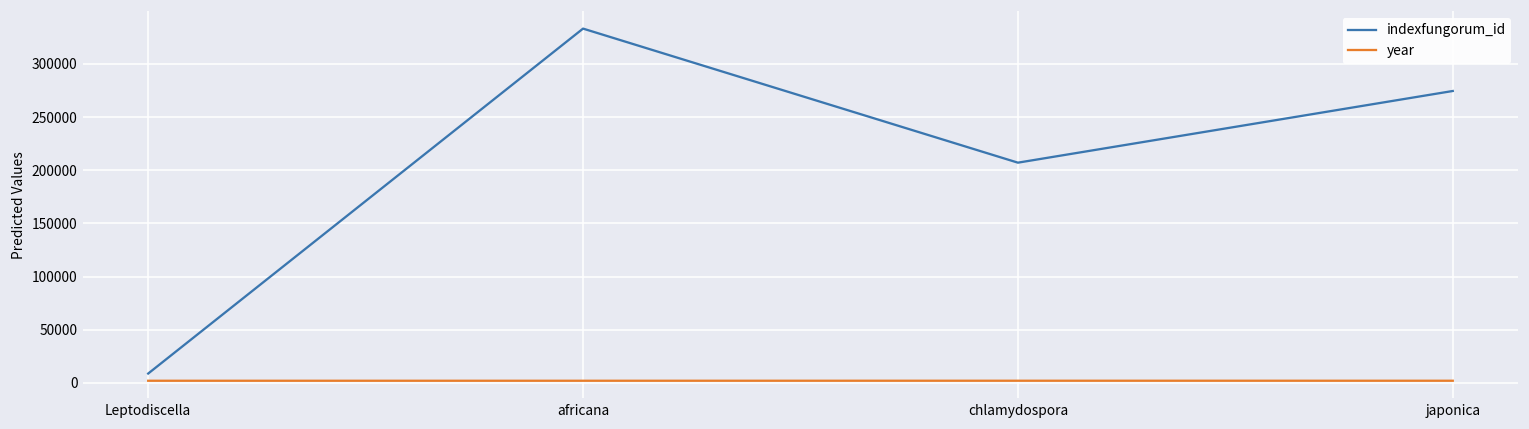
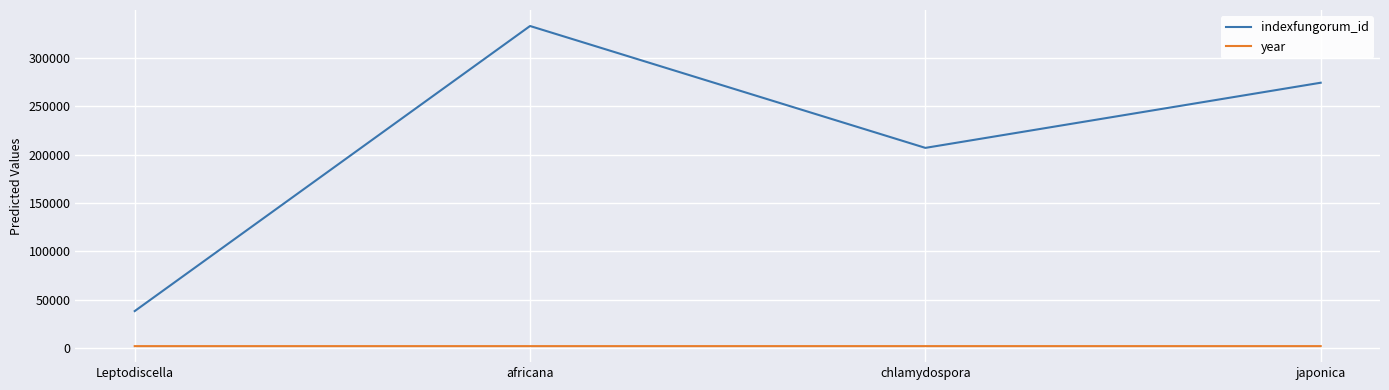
  {
    "indexfungorum_id": {
-     "Leptodiscella": 10000,
+     "Leptodiscella": 40000,
      "africana": 330000,
      "chlamydospora": 210000,
      "japonica": 270000
    },
    "year": {
      "Leptodiscella": 0,
      "africana": 0,
      "chlamydospora": 0,
      "japonica": 0
    }
  }
